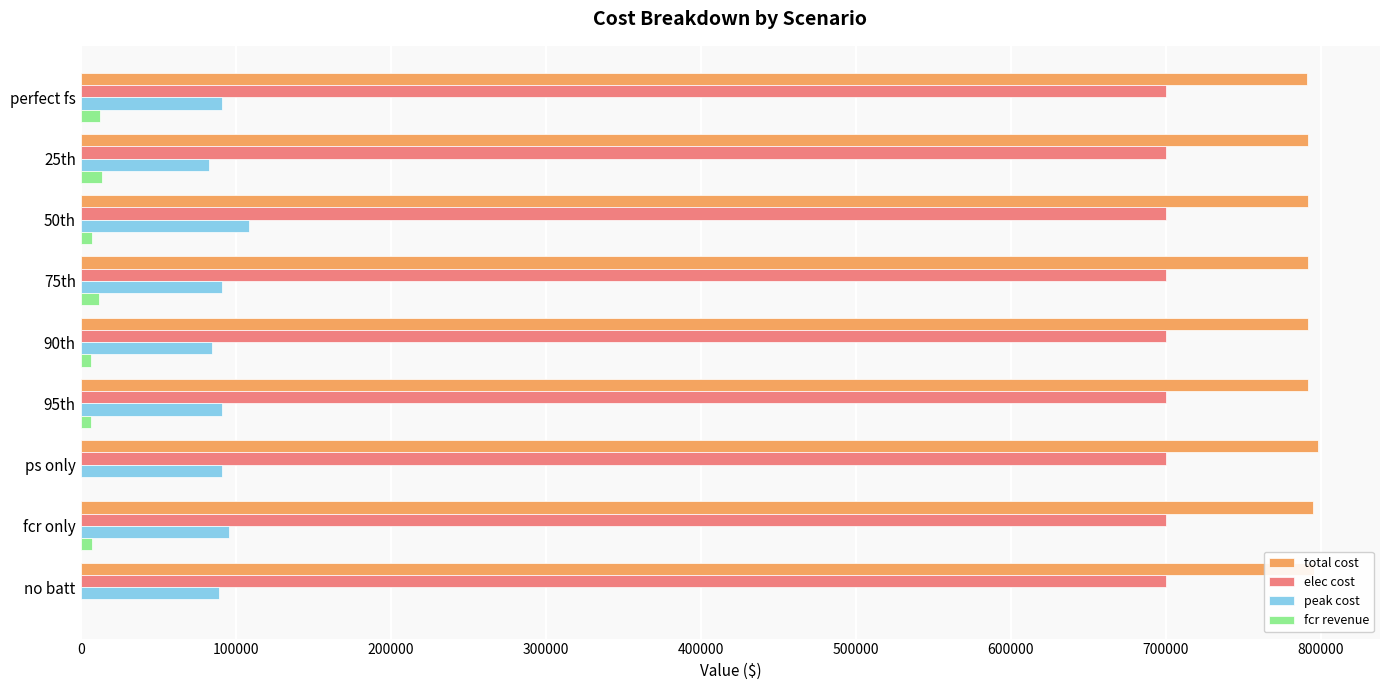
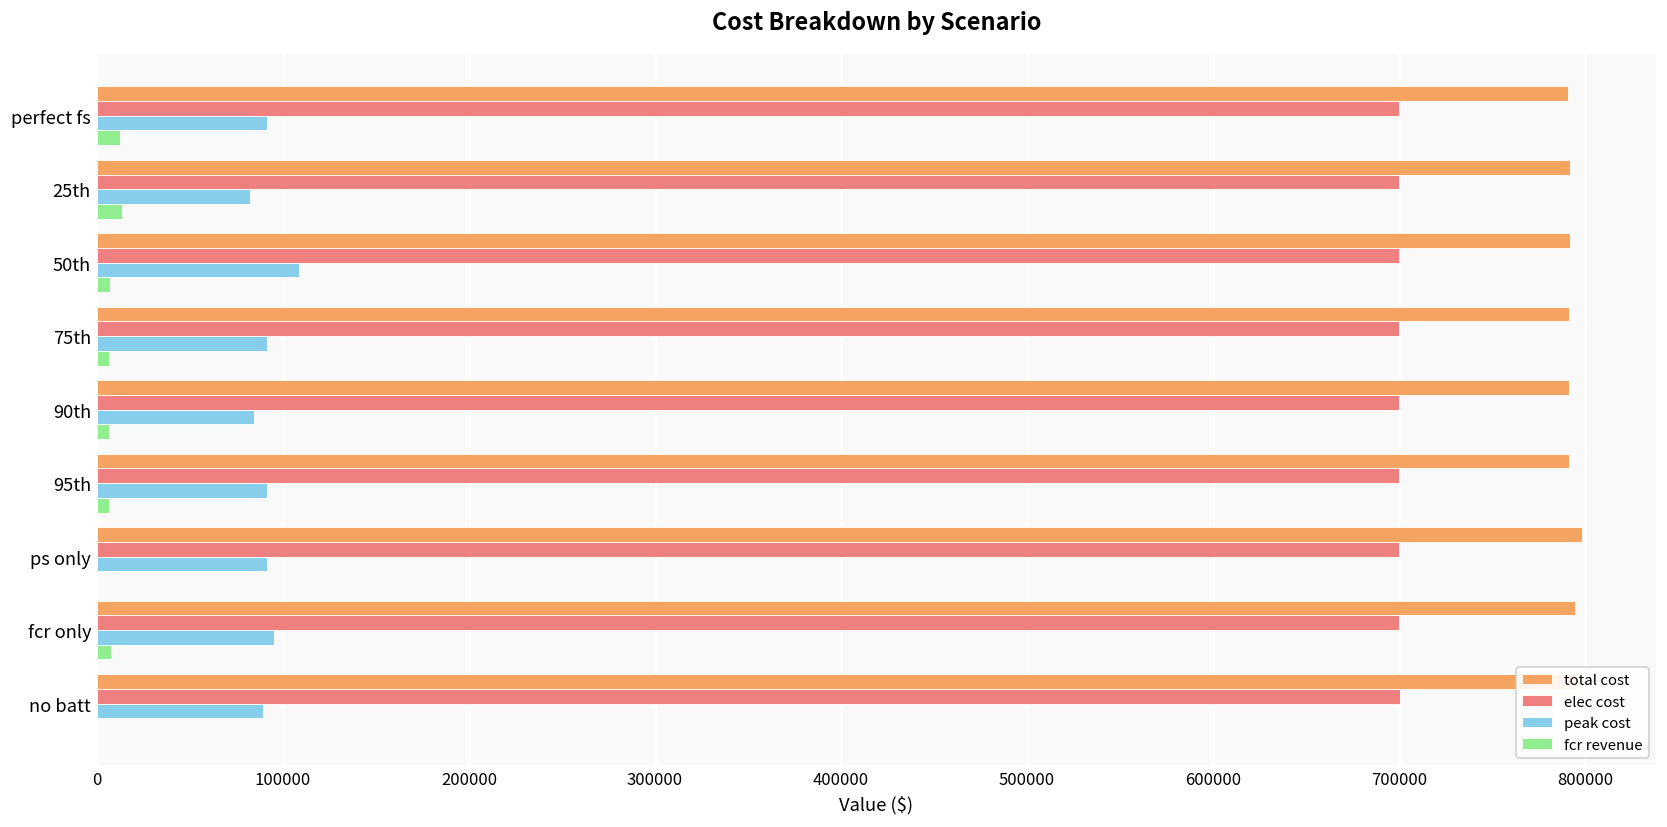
  {
    "peak cost": {
      "perfect fs": 91000,
      "25th": 83000,
      "50th": 108000,
      "75th": 91000,
      "90th": 84000,
      "95th": 91000,
      "ps only": 91000,
      "fcr only": 95000,
      "no batt": 89000
    },
    "fcr revenue": {
      "perfect fs": 12000,
      "25th": 14000,
      "50th": 7000,
-     "75th": 12000,
+     "75th": 7000,
      "90th": 7000,
      "95th": 7000,
      "ps only": 0,
      "fcr only": 8000,
      "no batt": 0
    }
  }
